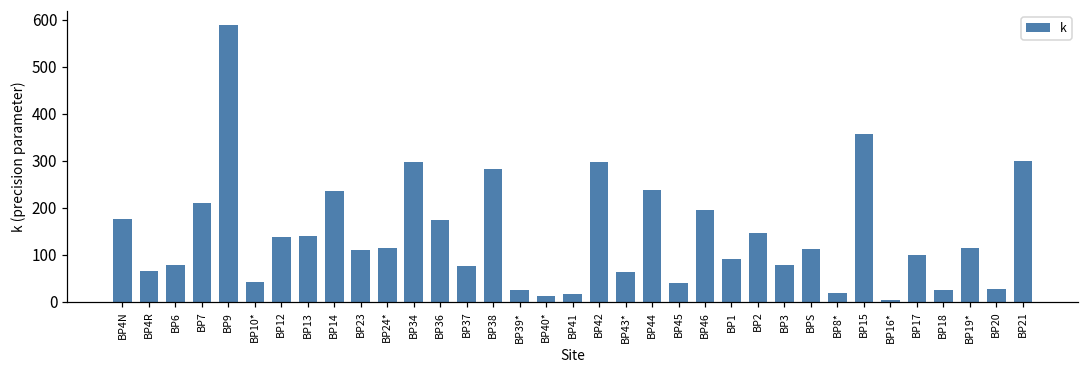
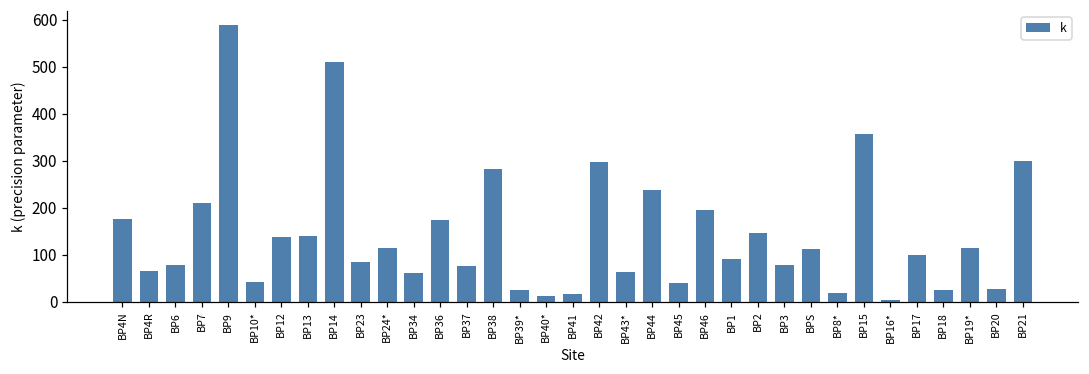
  {
    "BP4N": 180,
    "BP4R": 70,
    "BP6": 80,
    "BP7": 210,
    "BP9": 590,
    "BP10*": 40,
    "BP12": 140,
    "BP13": 140,
-   "BP14": 240,
-   "BP23": 110,
+   "BP14": 510,
+   "BP23": 80,
    "BP24*": 110,
-   "BP34": 300,
+   "BP34": 60,
    "BP36": 170,
    "BP37": 80,
    "BP38": 280,
    "BP39*": 20,
    "BP40*": 10,
    "BP41": 20,
    "BP42": 300,
    "BP43*": 60,
    "BP44": 240,
    "BP45": 40,
    "BP46": 200,
    "BP1": 90,
    "BP2": 150,
    "BP3": 80,
    "BPS": 110,
    "BP8*": 20,
    "BP15": 360,
    "BP17": 100,
    "BP18": 30,
    "BP19*": 110,
    "BP20": 30,
    "BP21": 300
  }
